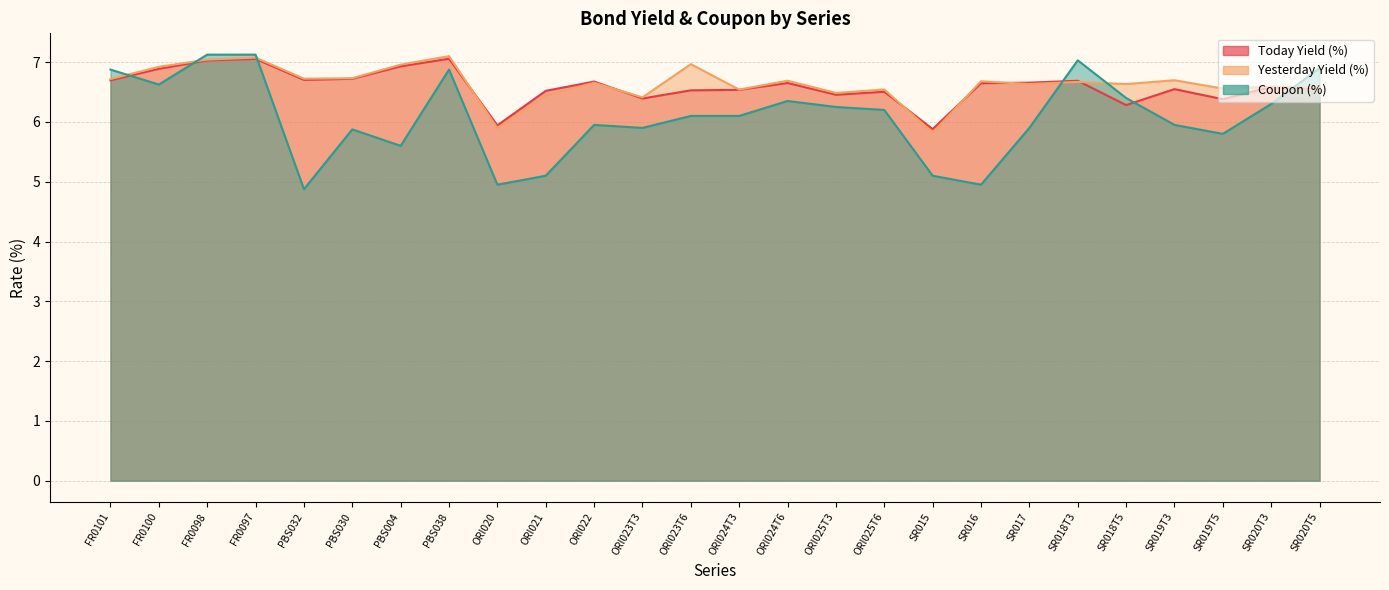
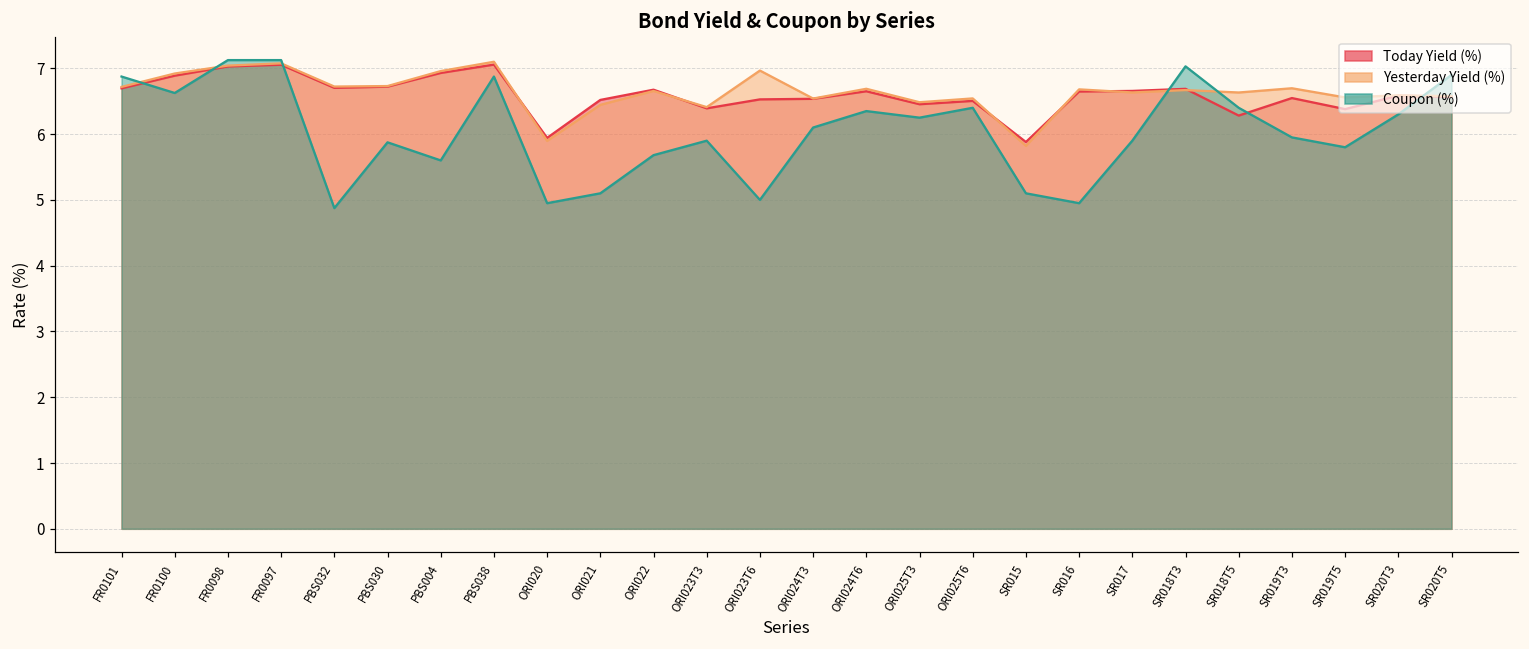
  {
    "Today Yield (%)": {
      "PBS038": 7.1,
      "ORI020": 5.9,
      "ORI021": 6.5,
      "ORI023T6": 6.5,
      "SR015": 5.9,
      "SR018T5": 6.3,
      "SR019T3": 6.5
    },
    "Yesterday Yield (%)": {
      "PBS038": 7.1,
      "ORI020": 5.9,
      "ORI021": 6.4,
      "ORI023T6": 7.0,
      "SR015": 5.8,
      "SR018T5": 6.6,
      "SR019T3": 6.7
    },
    "Coupon (%)": {
      "FR0101": 6.9,
      "FR0100": 6.6,
      "FR0098": 7.1,
      "FR0097": 7.1,
      "PBS032": 4.9,
      "PBS030": 5.9,
      "PBS004": 5.6,
      "PBS038": 6.9,
      "ORI020": 5.0,
      "ORI021": 5.1,
-     "ORI022": 6.0,
+     "ORI022": 5.7,
      "ORI023T3": 5.9,
-     "ORI023T6": 6.1,
+     "ORI023T6": 5.0,
      "ORI024T3": 6.1,
      "ORI024T6": 6.4,
      "ORI025T3": 6.3,
-     "ORI025T6": 6.2,
+     "ORI025T6": 6.4,
      "SR015": 5.1,
      "SR016": 5.0,
      "SR017": 5.9,
      "SR018T3": 7.0,
      "SR018T5": 6.4,
      "SR019T3": 6.0,
      "SR019T5": 5.8,
      "SR020T3": 6.3
    }
  }
